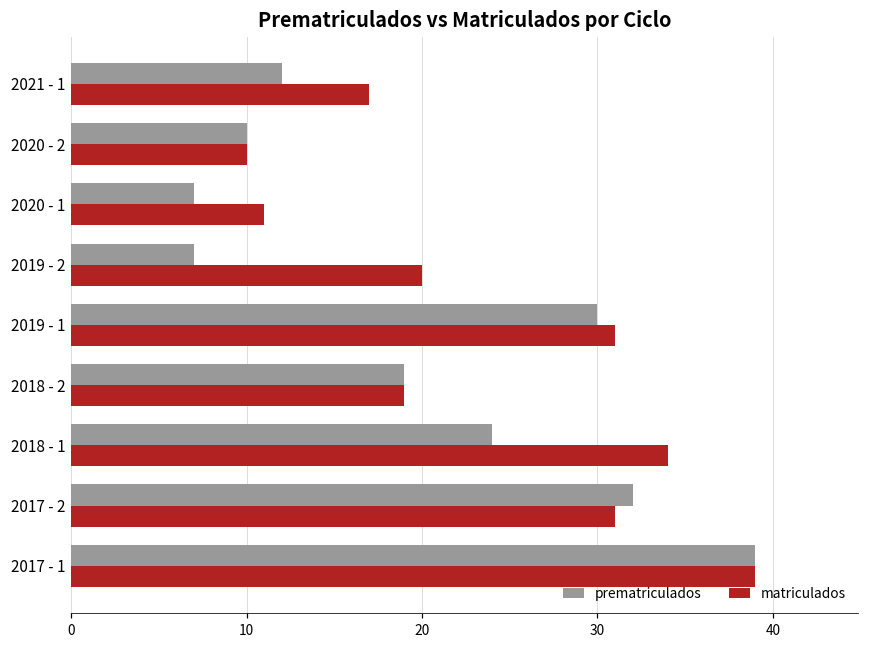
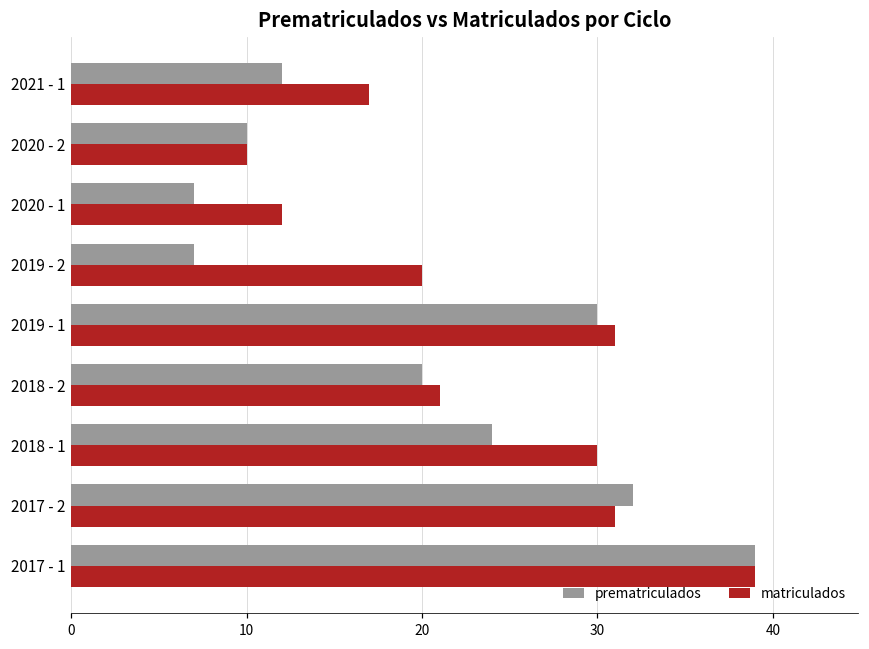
  {
    "prematriculados": {
      "2021 - 1": 12,
      "2020 - 2": 10,
      "2020 - 1": 7,
      "2019 - 2": 7,
      "2019 - 1": 30,
-     "2018 - 2": 19,
+     "2018 - 2": 20,
      "2018 - 1": 24,
      "2017 - 2": 32,
      "2017 - 1": 39
    },
    "matriculados": {
      "2021 - 1": 17,
      "2020 - 2": 10,
-     "2020 - 1": 11,
+     "2020 - 1": 12,
      "2019 - 2": 20,
      "2019 - 1": 31,
-     "2018 - 2": 19,
-     "2018 - 1": 34,
+     "2018 - 2": 21,
+     "2018 - 1": 30,
      "2017 - 2": 31,
      "2017 - 1": 39
    }
  }
